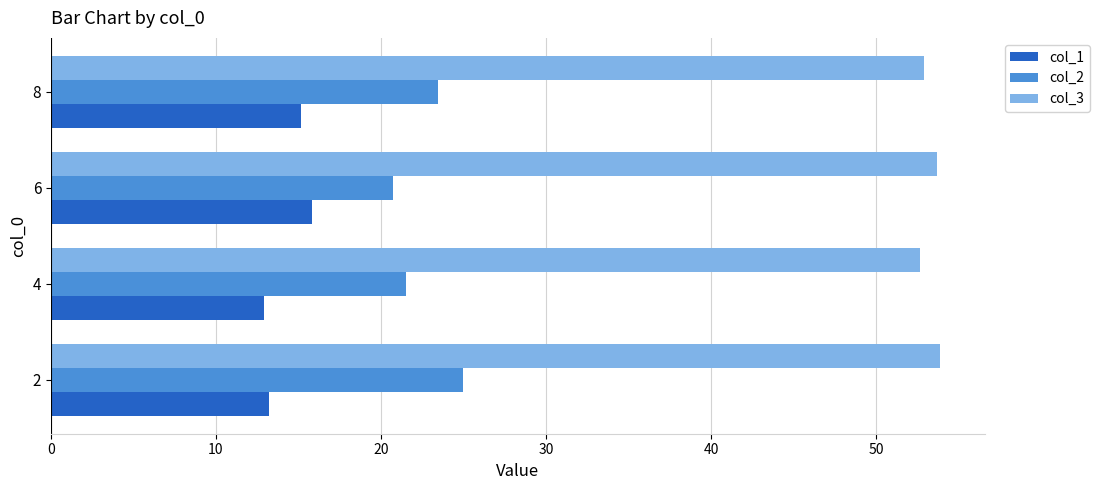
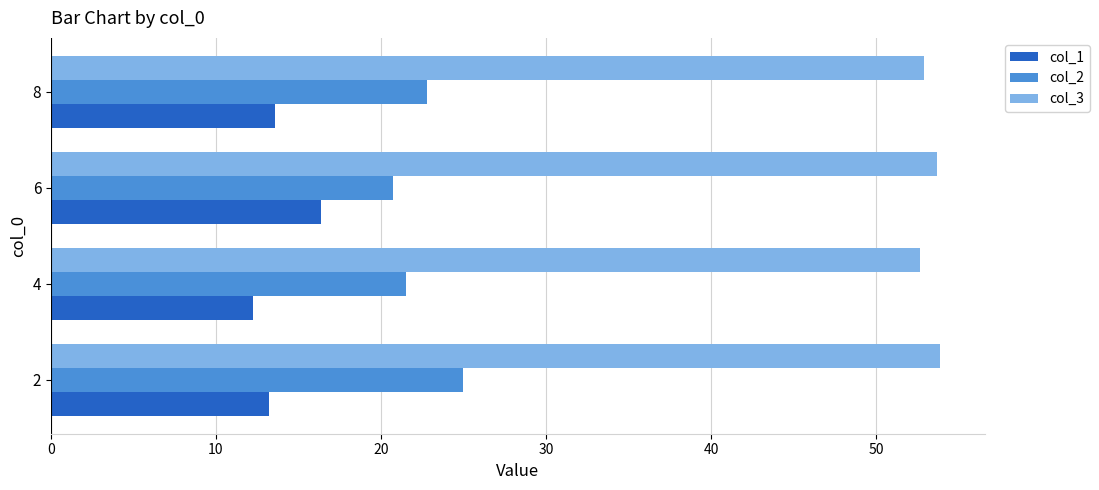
  {
    "col_1": {
-     "8": 15.1,
-     "6": 15.8,
-     "4": 12.9,
+     "8": 13.6,
+     "6": 16.3,
+     "4": 12.3,
      "2": 13.2
    },
    "col_2": {
-     "8": 23.5,
+     "8": 22.8,
      "6": 20.7,
      "4": 21.5,
      "2": 25.0
    },
    "col_3": {
      "8": 52.9,
      "6": 53.7,
      "4": 52.7,
      "2": 53.9
    }
  }
